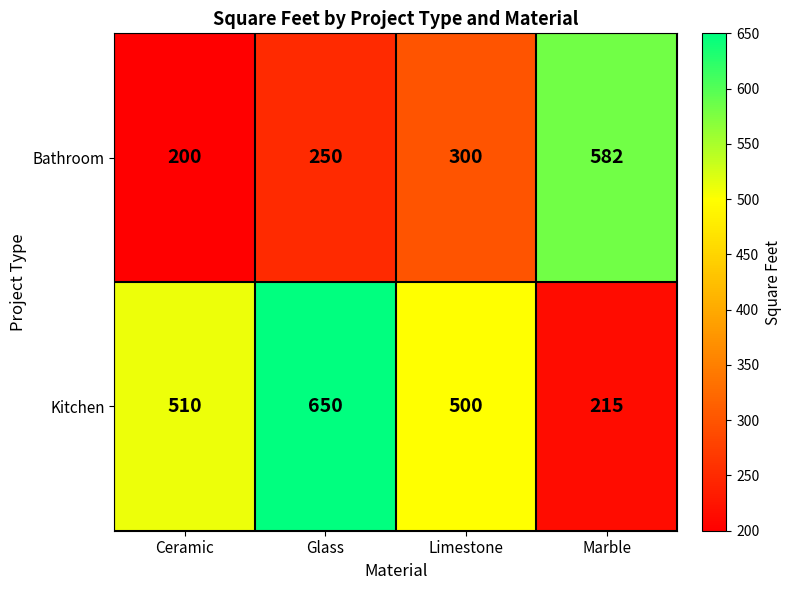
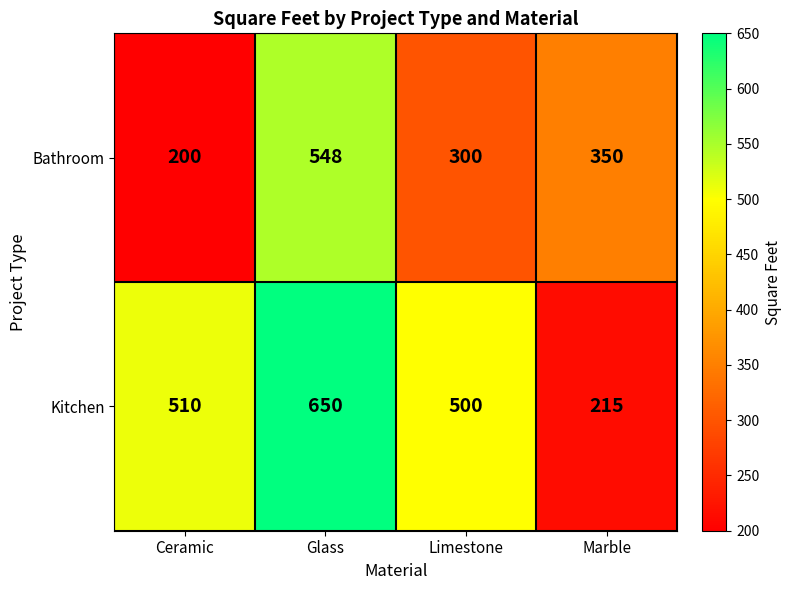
  {
    "Bathroom": {
      "Ceramic": 200,
-     "Glass": 250,
+     "Glass": 548,
      "Limestone": 300,
-     "Marble": 582
+     "Marble": 350
    },
    "Kitchen": {
      "Ceramic": 510,
      "Glass": 650,
      "Limestone": 500,
      "Marble": 215
    }
  }
